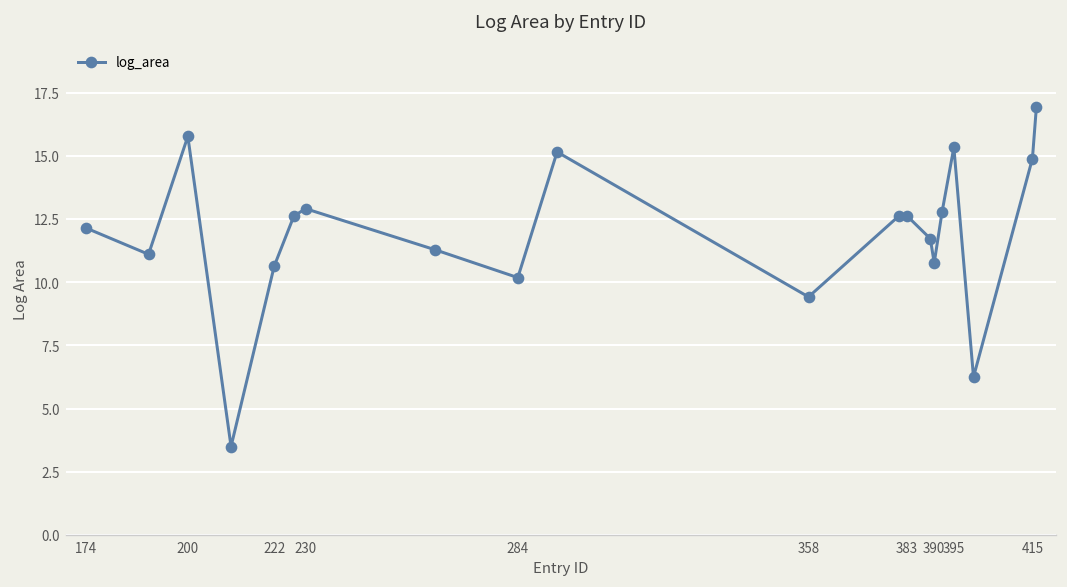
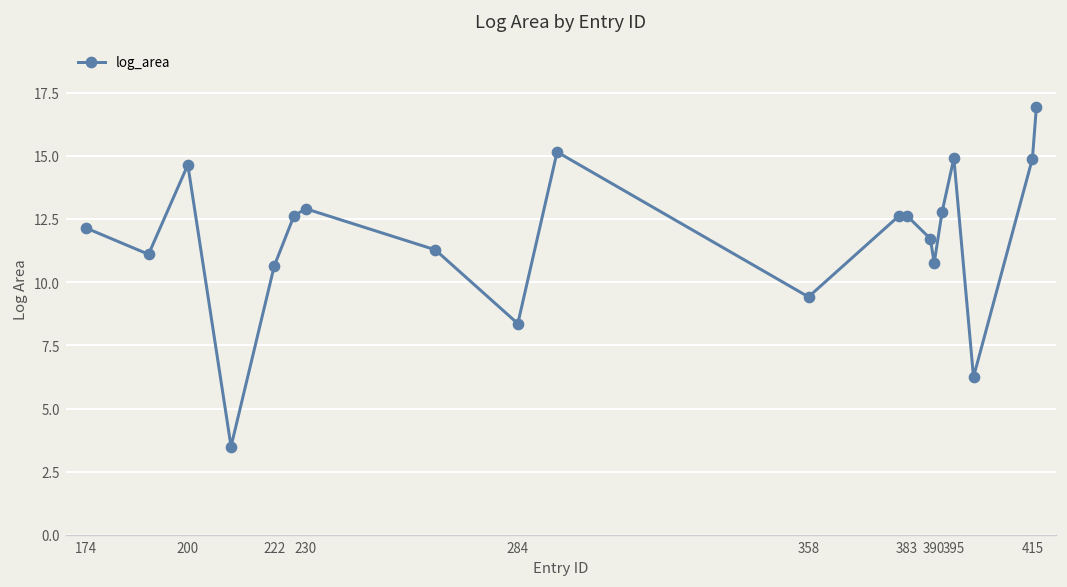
  {
    "174": 12.1,
-   "200": 15.8,
+   "200": 14.6,
    "222": 10.6,
    "230": 12.9,
-   "284": 10.2,
+   "284": 8.4,
    "358": 9.4,
    "383": 12.6,
    "390": 10.8,
-   "395": 15.3,
+   "395": 14.9,
    "415": 14.9
  }
